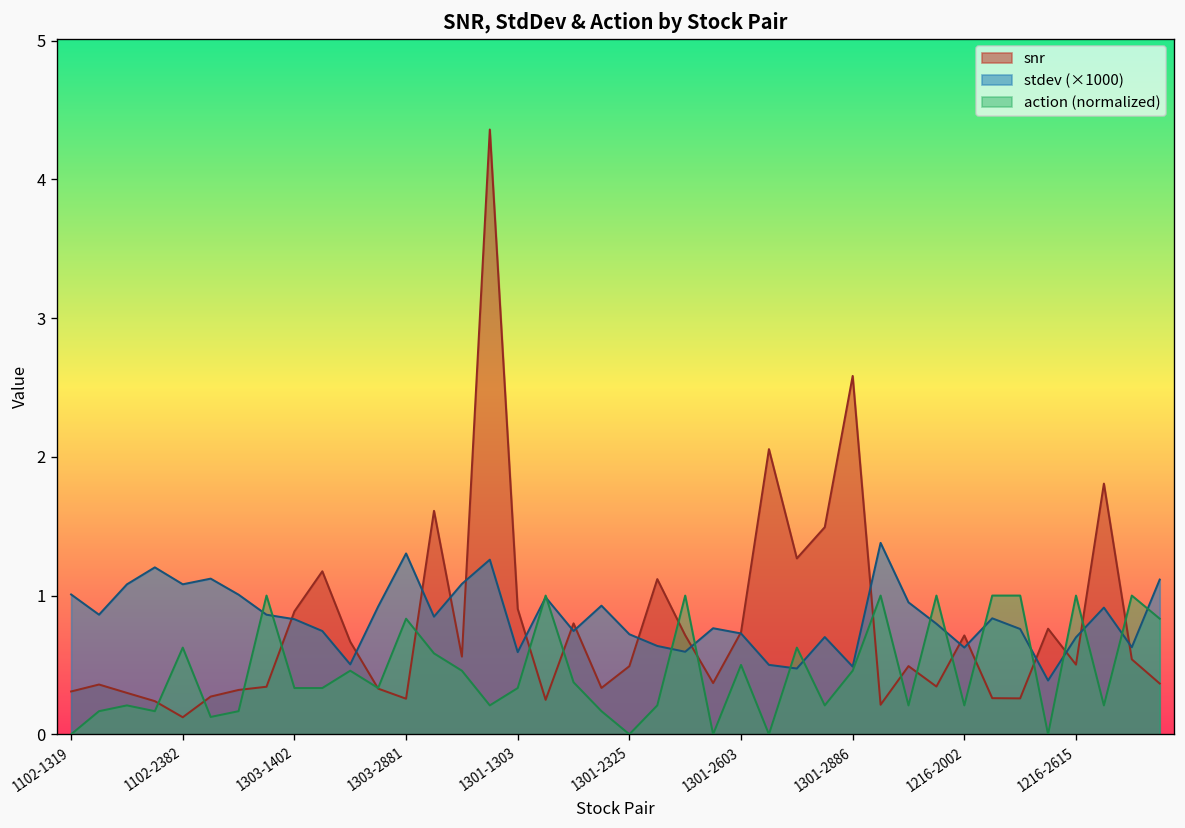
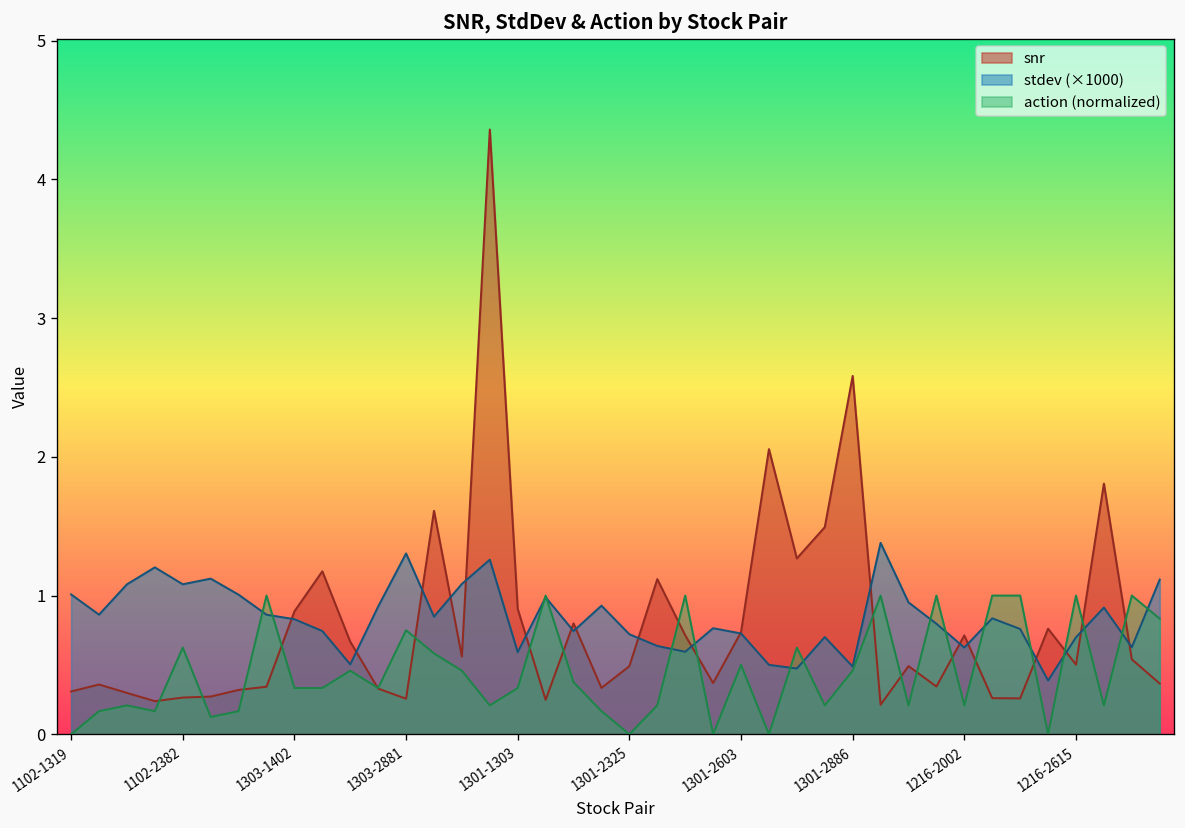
  {
    "snr": {
      "1102-1319": 0.31,
-     "1102-2382": 0.12,
+     "1102-2382": 0.26,
      "1303-1402": 0.89,
      "1303-2881": 0.26,
      "1301-1303": 0.90,
      "1301-2325": 0.49,
      "1301-2886": 2.58,
      "1216-2002": 0.71,
      "1216-2615": 0.50
    },
    "stdev (×1000)": {
      "1102-1319": 1.01,
      "1102-2382": 1.08,
      "1303-1402": 0.83,
      "1303-2881": 1.30,
      "1301-1303": 0.59,
      "1301-2325": 0.72,
      "1301-2886": 0.49,
      "1216-2002": 0.63,
      "1216-2615": 0.70
    },
    "action (normalized)": {
      "1102-1319": 0.00,
      "1102-2382": 0.63,
      "1303-1402": 0.33,
-     "1303-2881": 0.83,
+     "1303-2881": 0.75,
      "1301-1303": 0.33,
      "1301-2325": 0.00,
      "1301-2603": 0.50,
      "1301-2886": 0.46,
      "1216-2002": 0.21,
      "1216-2615": 1.00
    }
  }
